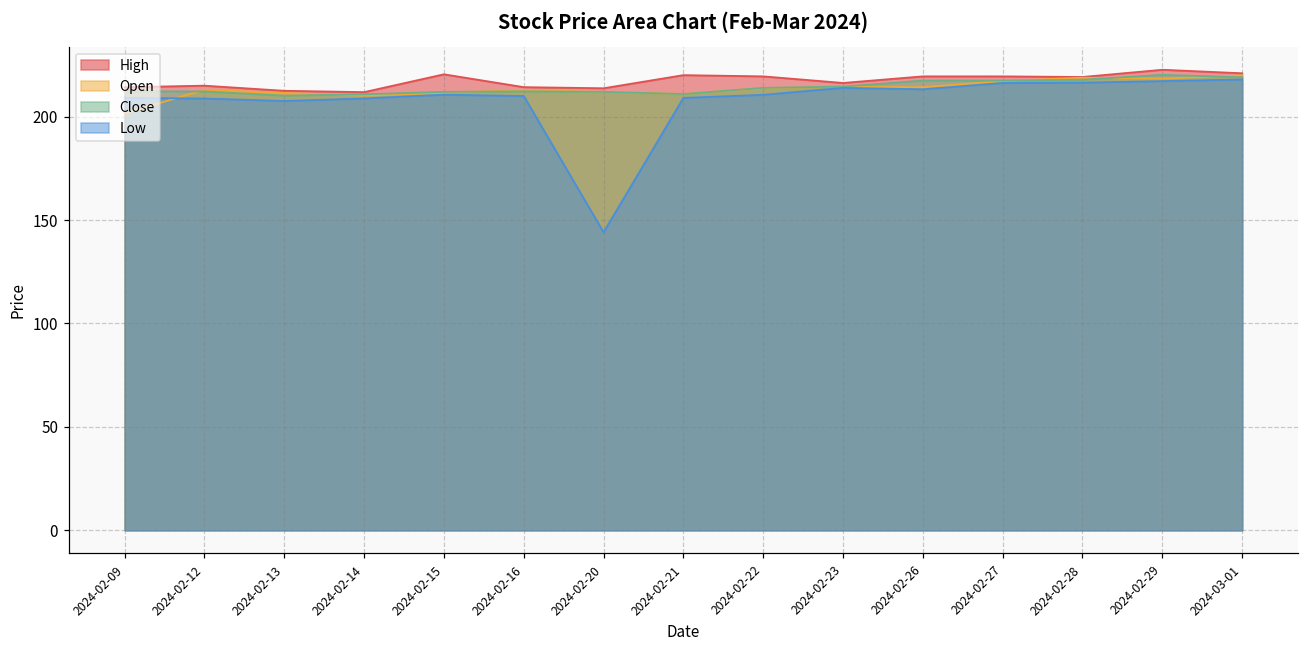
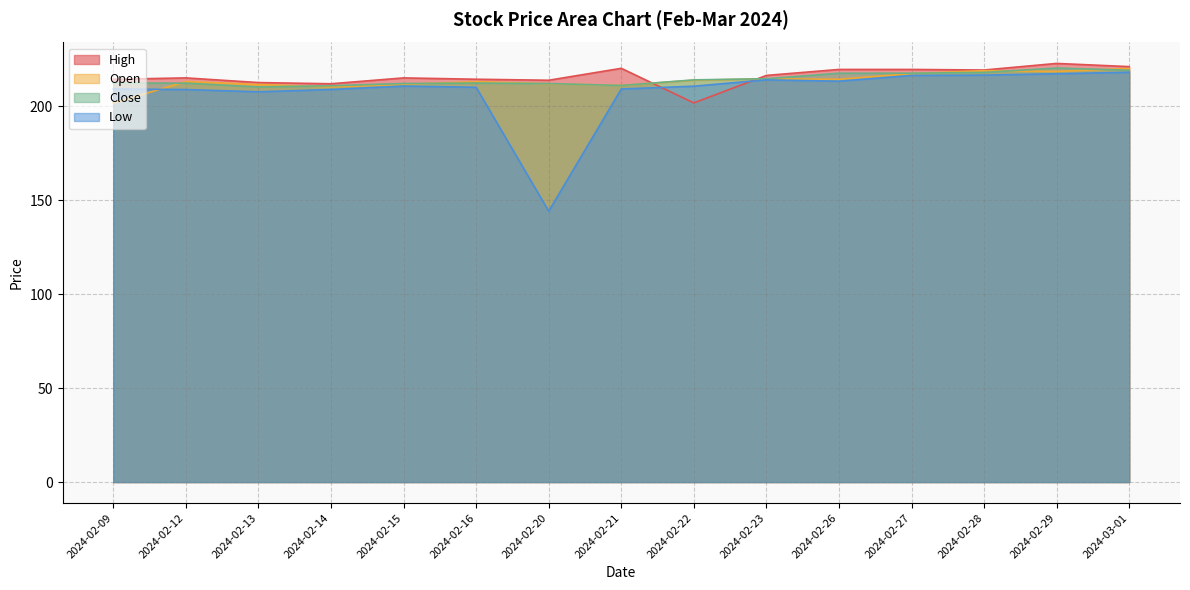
  {
    "High": {
      "2024-02-12": 215,
-     "2024-02-15": 221,
+     "2024-02-15": 215,
      "2024-02-20": 214,
      "2024-02-21": 220,
-     "2024-02-22": 220,
+     "2024-02-22": 202,
      "2024-02-23": 216,
      "2024-02-26": 220,
      "2024-02-27": 220,
      "2024-02-29": 223
    },
    "Close": {
      "2024-02-26": 217,
      "2024-02-29": 220
    },
    "Low": {
      "2024-02-12": 209,
      "2024-02-13": 208,
      "2024-02-14": 209,
      "2024-02-16": 210,
      "2024-02-20": 144,
      "2024-02-21": 209,
      "2024-02-22": 211,
      "2024-02-28": 216
    }
  }
